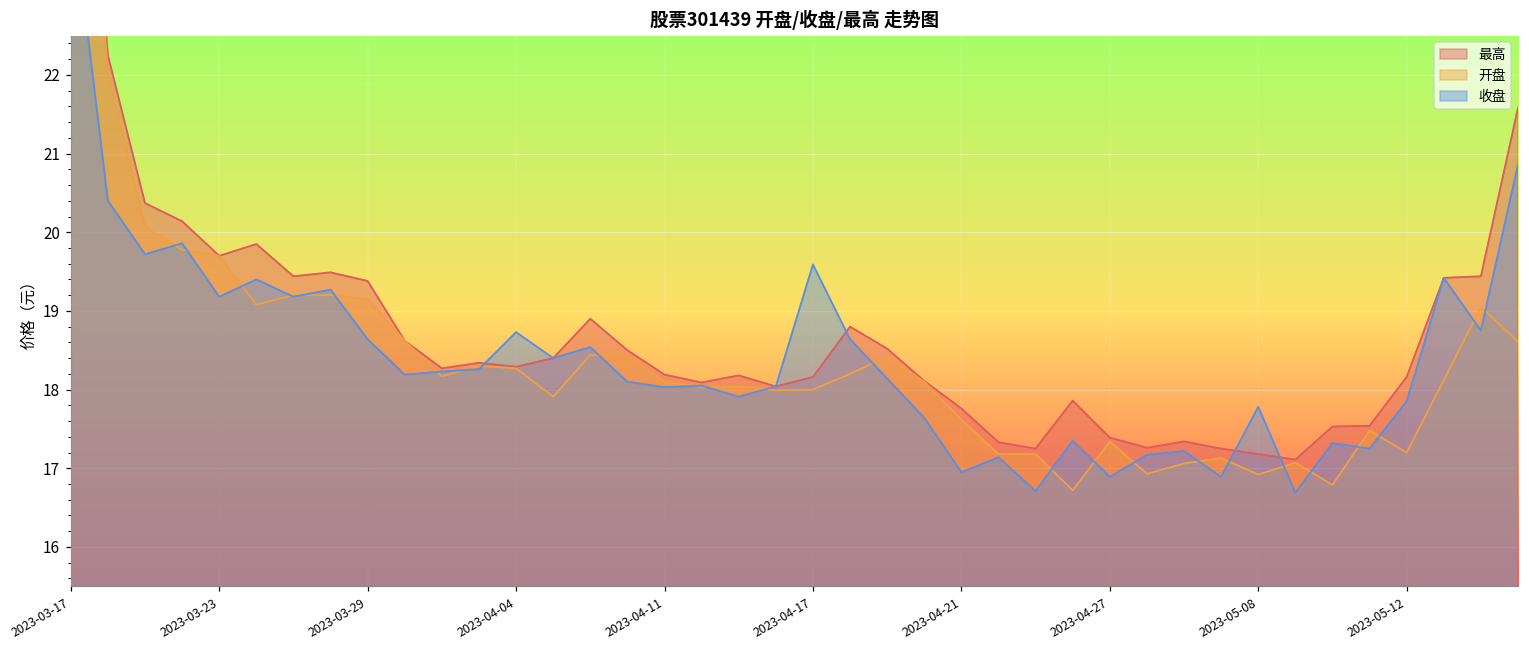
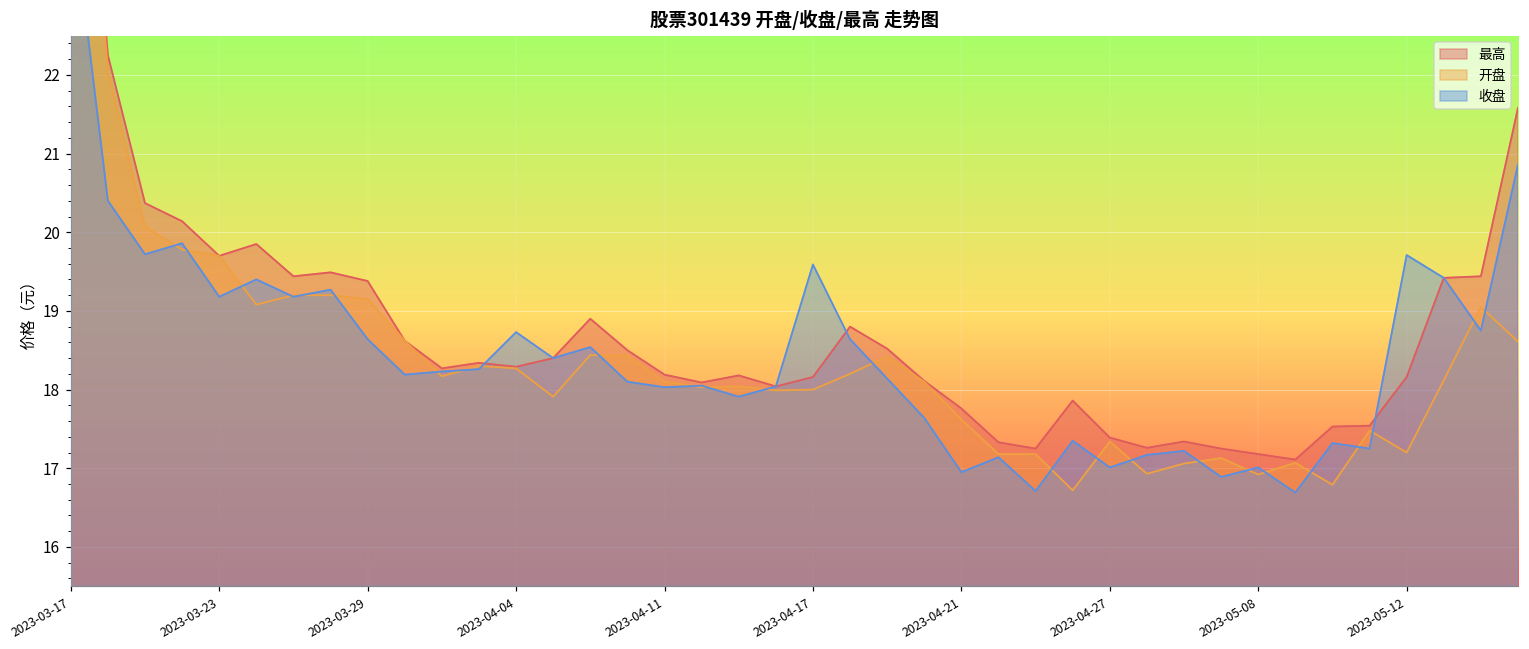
  {
    "收盘": {
      "2023-03-23": 19.2,
      "2023-03-29": 18.6,
      "2023-04-04": 18.7,
      "2023-04-11": 18.0,
      "2023-04-17": 19.6,
      "2023-04-21": 17.0,
-     "2023-04-27": 16.9,
-     "2023-05-08": 17.8,
-     "2023-05-12": 17.9
+     "2023-04-27": 17.0,
+     "2023-05-08": 17.0,
+     "2023-05-12": 19.7
    }
  }
